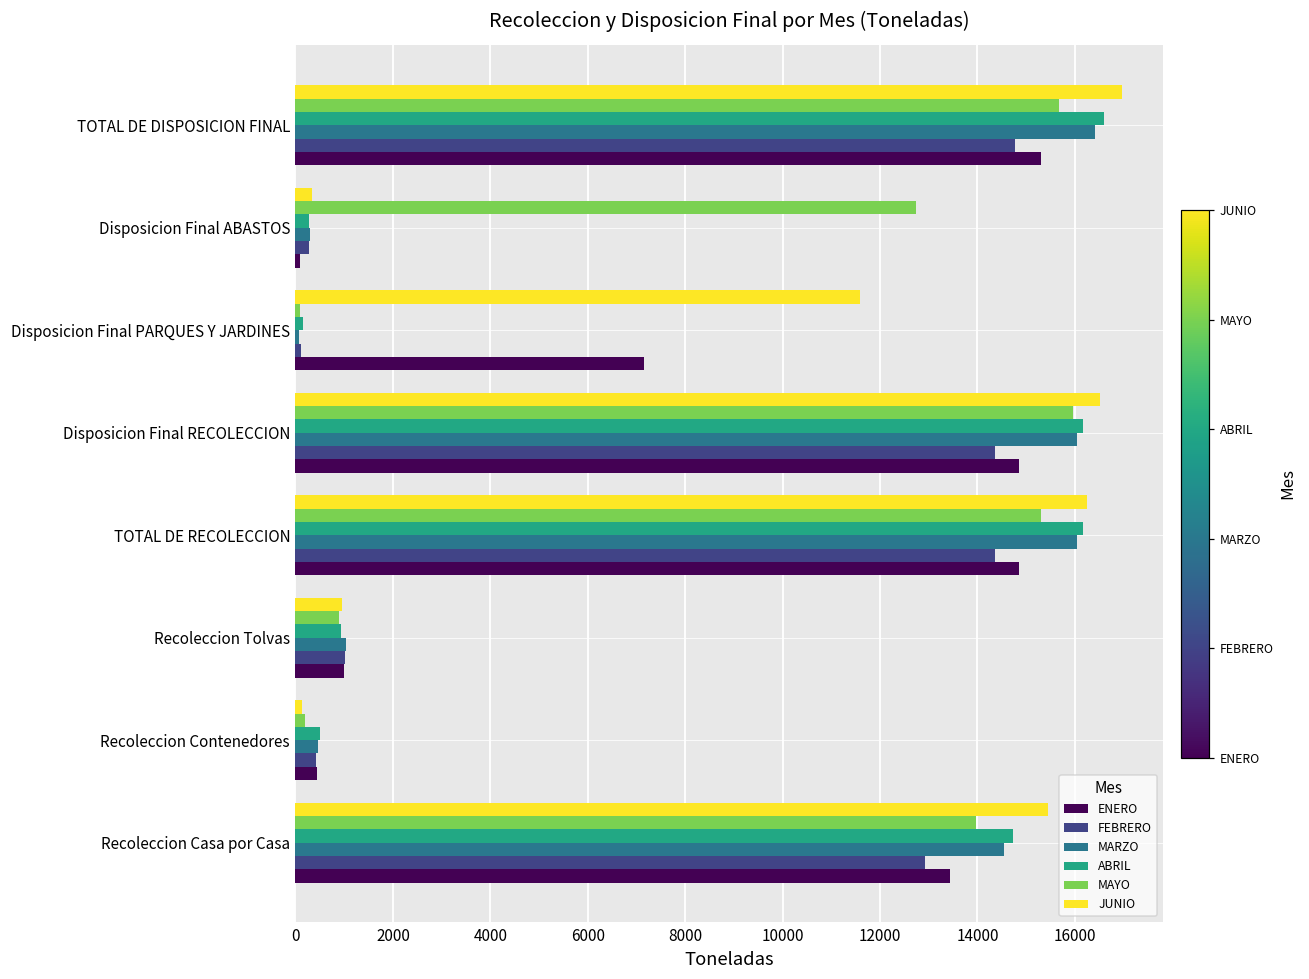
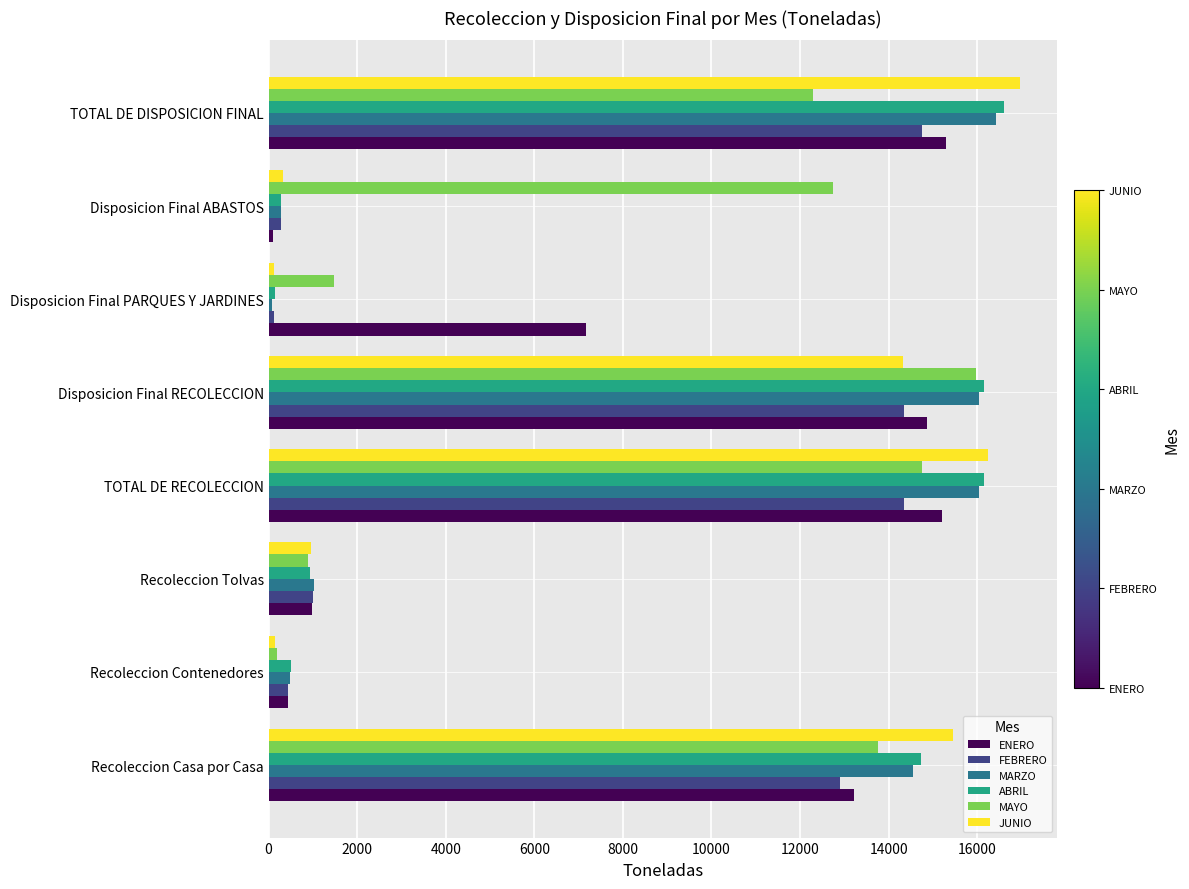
  {
    "ENERO": {
      "TOTAL DE DISPOSICION FINAL": 15300,
      "Disposicion Final ABASTOS": 100,
      "Disposicion Final PARQUES Y JARDINES": 7200,
      "Disposicion Final RECOLECCION": 14900,
-     "TOTAL DE RECOLECCION": 14900,
+     "TOTAL DE RECOLECCION": 15200,
      "Recoleccion Tolvas": 1000,
      "Recoleccion Contenedores": 400,
-     "Recoleccion Casa por Casa": 13400
+     "Recoleccion Casa por Casa": 13200
    },
    "MAYO": {
-     "TOTAL DE DISPOSICION FINAL": 15700,
+     "TOTAL DE DISPOSICION FINAL": 12300,
      "Disposicion Final ABASTOS": 12700,
-     "Disposicion Final PARQUES Y JARDINES": 100,
+     "Disposicion Final PARQUES Y JARDINES": 1500,
      "Disposicion Final RECOLECCION": 16000,
-     "TOTAL DE RECOLECCION": 15300,
+     "TOTAL DE RECOLECCION": 14700,
      "Recoleccion Tolvas": 900,
      "Recoleccion Contenedores": 200,
-     "Recoleccion Casa por Casa": 14000
+     "Recoleccion Casa por Casa": 13800
    },
    "JUNIO": {
      "TOTAL DE DISPOSICION FINAL": 17000,
      "Disposicion Final ABASTOS": 300,
-     "Disposicion Final PARQUES Y JARDINES": 11600,
-     "Disposicion Final RECOLECCION": 16500,
+     "Disposicion Final PARQUES Y JARDINES": 100,
+     "Disposicion Final RECOLECCION": 14300,
      "TOTAL DE RECOLECCION": 16200,
      "Recoleccion Tolvas": 1000,
      "Recoleccion Contenedores": 100,
      "Recoleccion Casa por Casa": 15500
    }
  }
